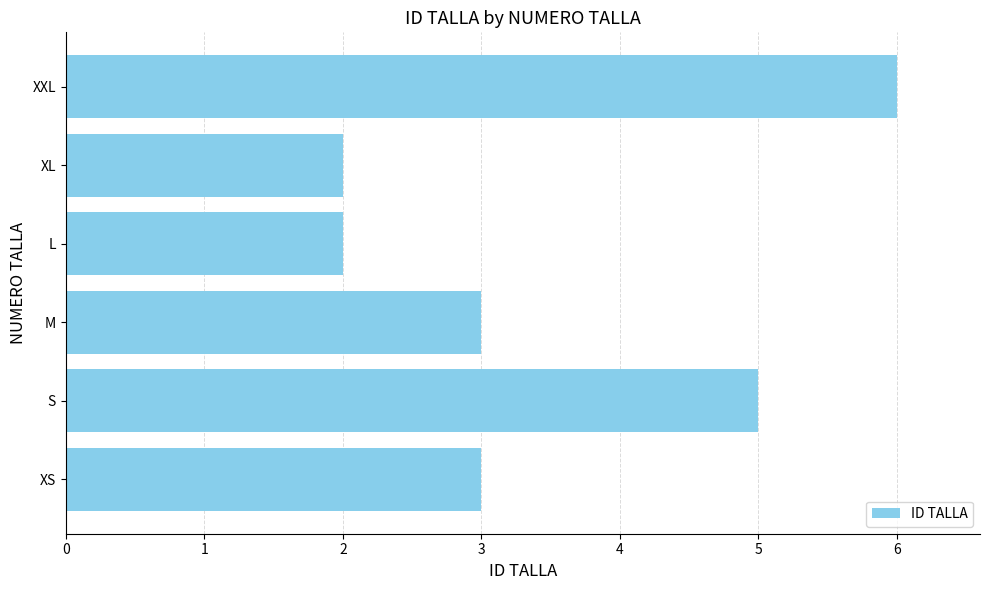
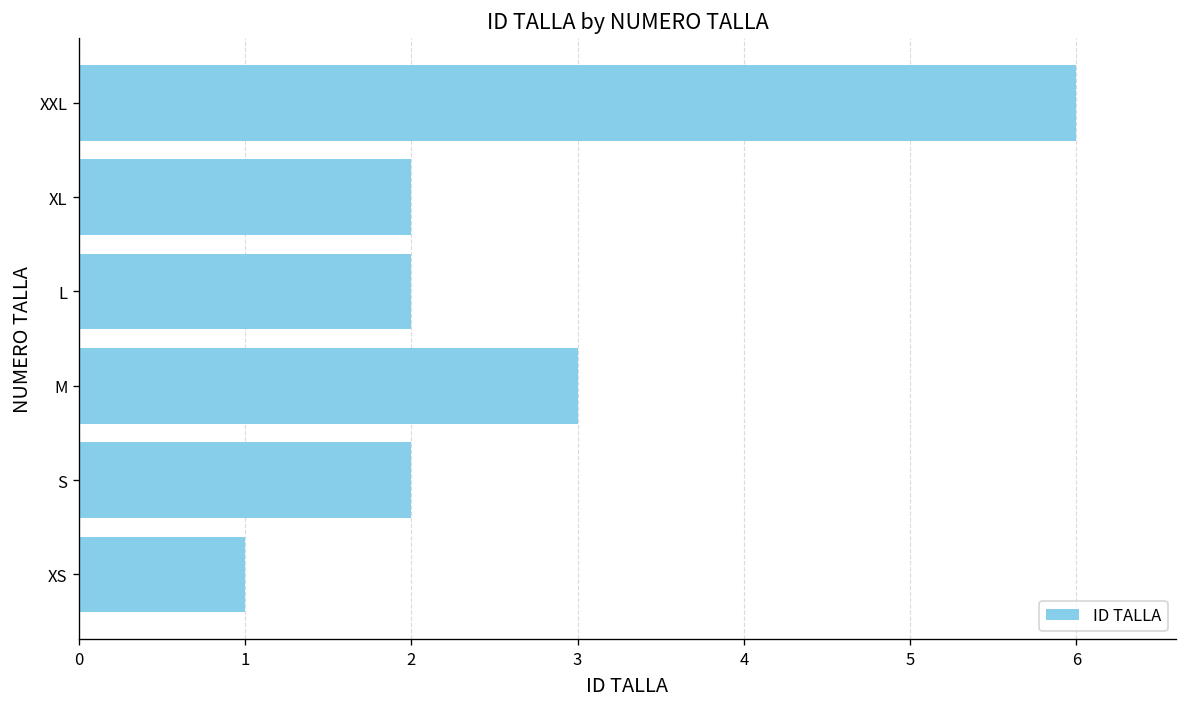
  {
    "XXL": 6,
    "XL": 2,
    "L": 2,
    "M": 3,
-   "S": 5,
-   "XS": 3
+   "S": 2,
+   "XS": 1
  }
